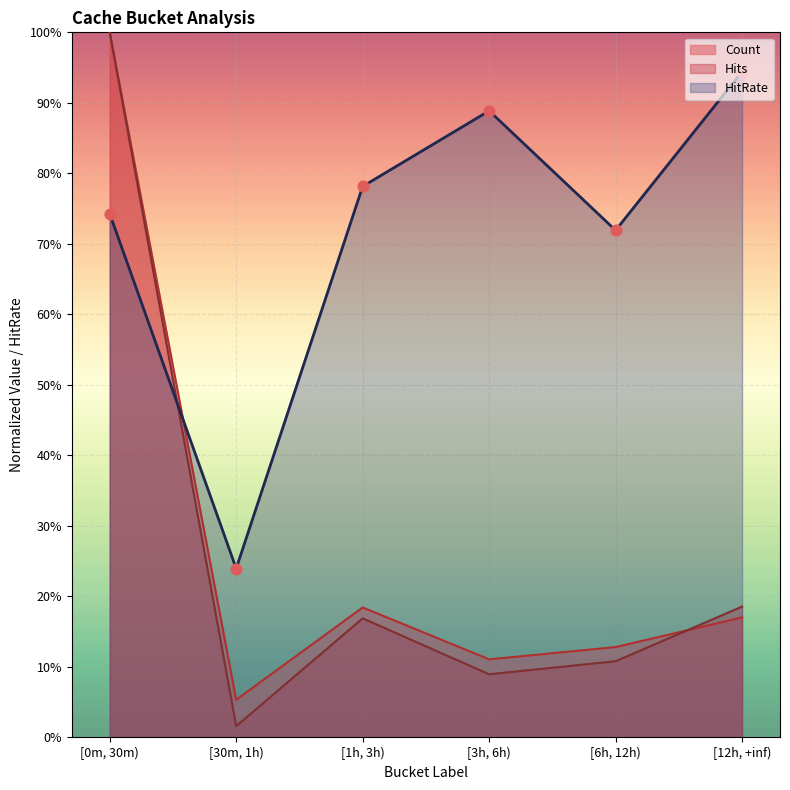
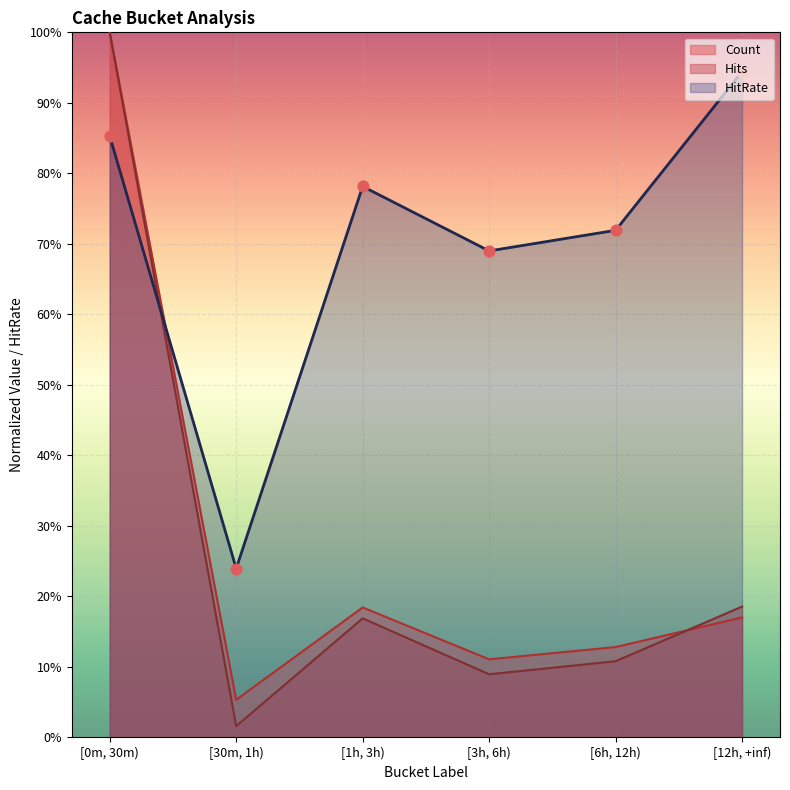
  {
    "HitRate": {
-     "[0m, 30m)": "74%",
+     "[0m, 30m)": "85%",
      "[30m, 1h)": "24%",
      "[1h, 3h)": "78%",
-     "[3h, 6h)": "89%",
+     "[3h, 6h)": "69%",
      "[6h, 12h)": "72%"
    }
  }
